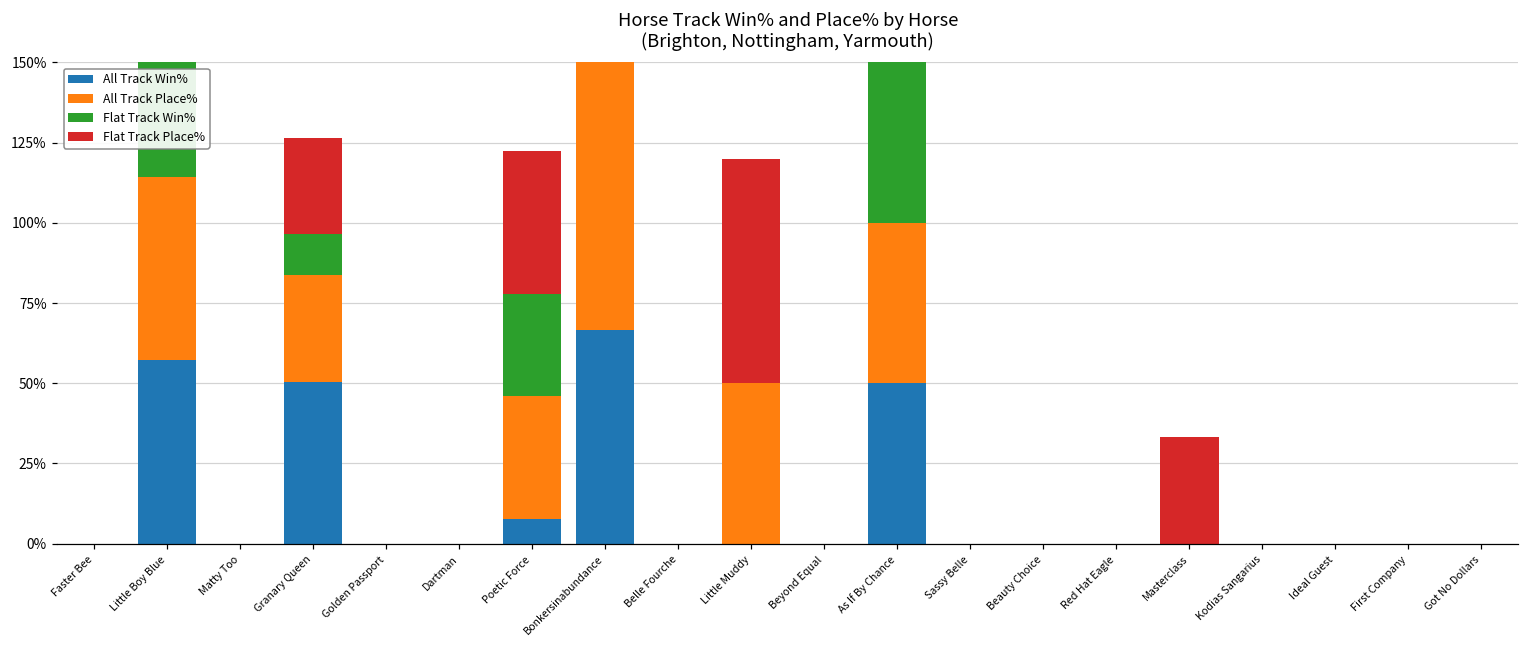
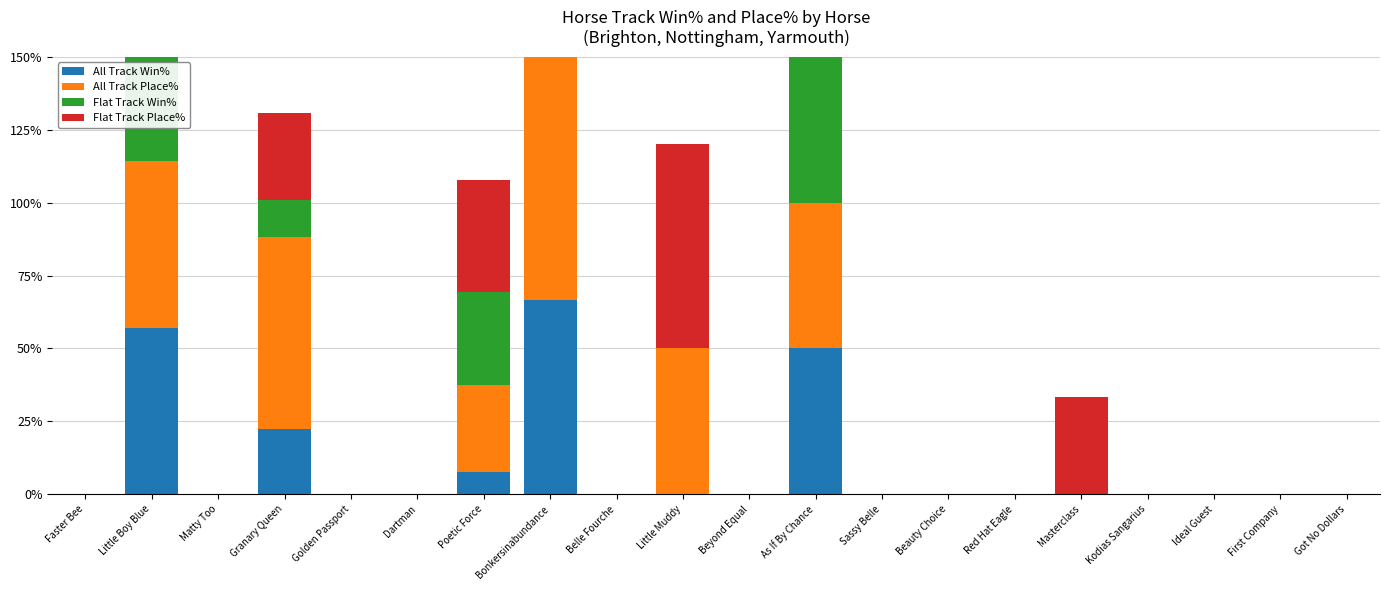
  {
    "All Track Win%": {
      "Faster Bee": "0%",
      "Little Boy Blue": "57%",
      "Matty Too": "0%",
-     "Granary Queen": "51%",
+     "Granary Queen": "22%",
      "Golden Passport": "0%",
      "Dartman": "0%",
      "Poetic Force": "8%",
      "Bonkersinabundance": "67%",
      "Belle Fourche": "0%",
      "Little Muddy": "0%",
      "Beyond Equal": "0%",
      "As If By Chance": "50%",
      "Sassy Belle": "0%",
      "Beauty Choice": "0%",
      "Red Hat Eagle": "0%",
      "Masterclass": "0%",
      "Kodias Sangarius": "0%",
      "Ideal Guest": "0%",
      "First Company": "0%",
      "Got No Dollars": "0%"
    },
    "All Track Place%": {
      "Faster Bee": "0%",
      "Little Boy Blue": "57%",
      "Matty Too": "0%",
-     "Granary Queen": "33%",
+     "Granary Queen": "66%",
      "Golden Passport": "0%",
      "Dartman": "0%",
-     "Poetic Force": "38%",
+     "Poetic Force": "30%",
      "Belle Fourche": "0%",
      "Little Muddy": "50%",
      "Beyond Equal": "0%",
      "As If By Chance": "50%",
      "Sassy Belle": "0%",
      "Beauty Choice": "0%",
      "Red Hat Eagle": "0%",
      "Masterclass": "0%",
      "Kodias Sangarius": "0%",
      "Ideal Guest": "0%",
      "First Company": "0%",
      "Got No Dollars": "0%"
    },
    "Flat Track Win%": {
      "Faster Bee": "0%",
      "Matty Too": "0%",
      "Granary Queen": "13%",
      "Golden Passport": "0%",
      "Dartman": "0%",
      "Poetic Force": "32%",
      "Belle Fourche": "0%",
      "Little Muddy": "0%",
      "Beyond Equal": "0%",
      "As If By Chance": "50%",
      "Sassy Belle": "0%",
      "Beauty Choice": "0%",
      "Red Hat Eagle": "0%",
      "Masterclass": "0%",
      "Kodias Sangarius": "0%",
      "Ideal Guest": "0%",
      "First Company": "0%",
      "Got No Dollars": "0%"
    },
    "Flat Track Place%": {
      "Faster Bee": "0%",
      "Matty Too": "0%",
      "Granary Queen": "30%",
      "Golden Passport": "0%",
      "Dartman": "0%",
-     "Poetic Force": "45%",
+     "Poetic Force": "38%",
      "Belle Fourche": "0%",
      "Little Muddy": "70%",
      "Beyond Equal": "0%",
      "Sassy Belle": "0%",
      "Beauty Choice": "0%",
      "Red Hat Eagle": "0%",
      "Masterclass": "33%",
      "Kodias Sangarius": "0%",
      "Ideal Guest": "0%",
      "First Company": "0%",
      "Got No Dollars": "0%"
    }
  }
